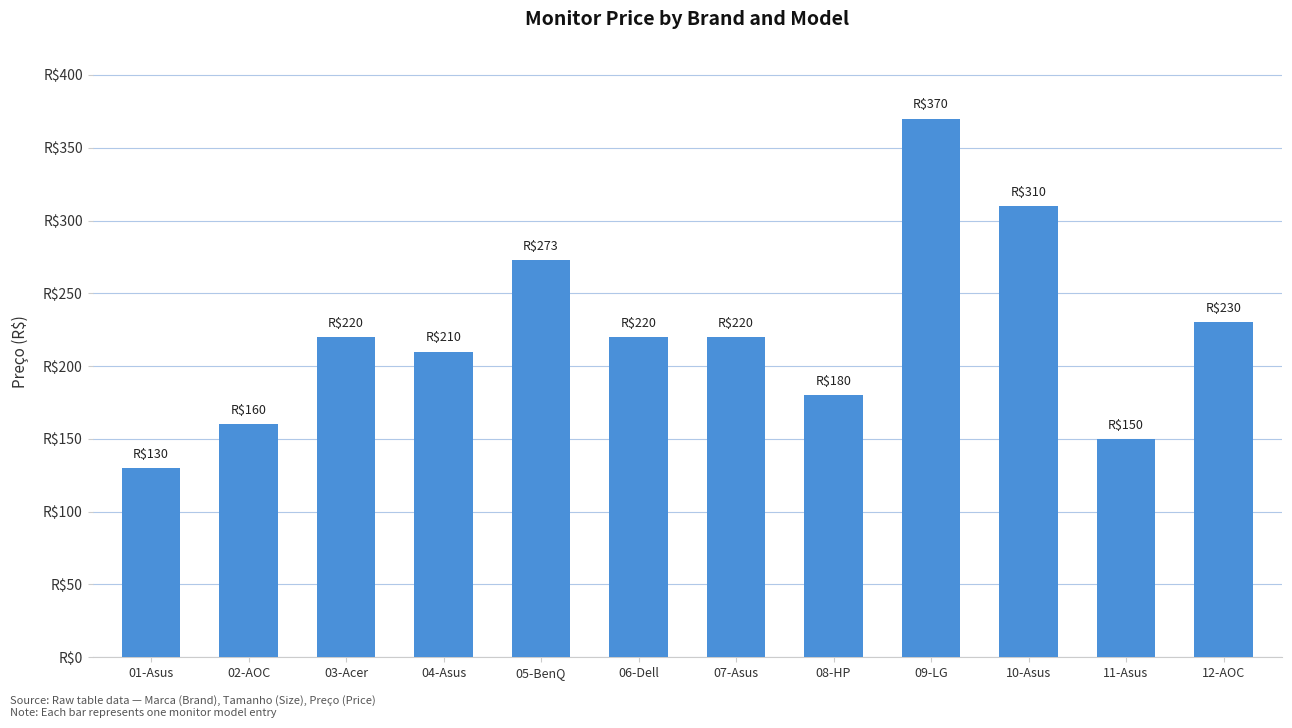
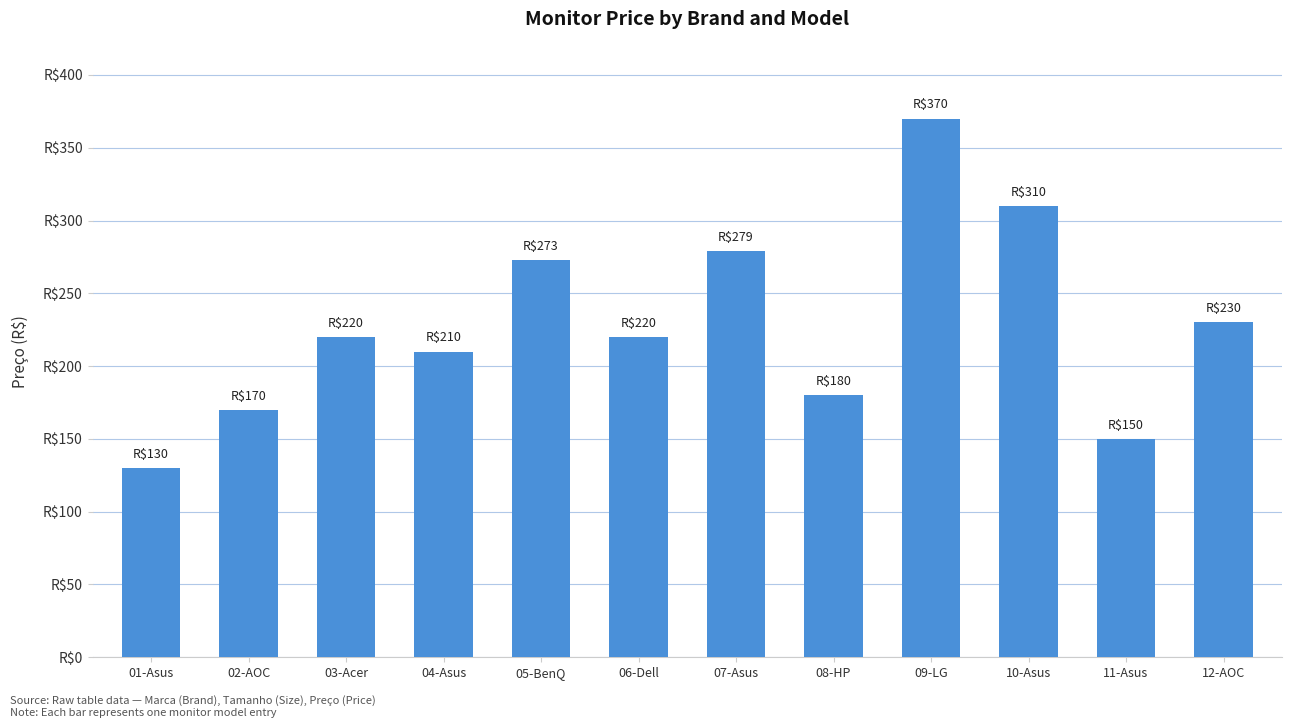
  {
    "01-Asus": "$130",
-   "02-AOC": "$160",
+   "02-AOC": "$170",
    "03-Acer": "$220",
    "04-Asus": "$210",
    "05-BenQ": "$273",
    "06-Dell": "$220",
-   "07-Asus": "$220",
+   "07-Asus": "$279",
    "08-HP": "$180",
    "09-LG": "$370",
    "10-Asus": "$310",
    "11-Asus": "$150",
    "12-AOC": "$230"
  }
